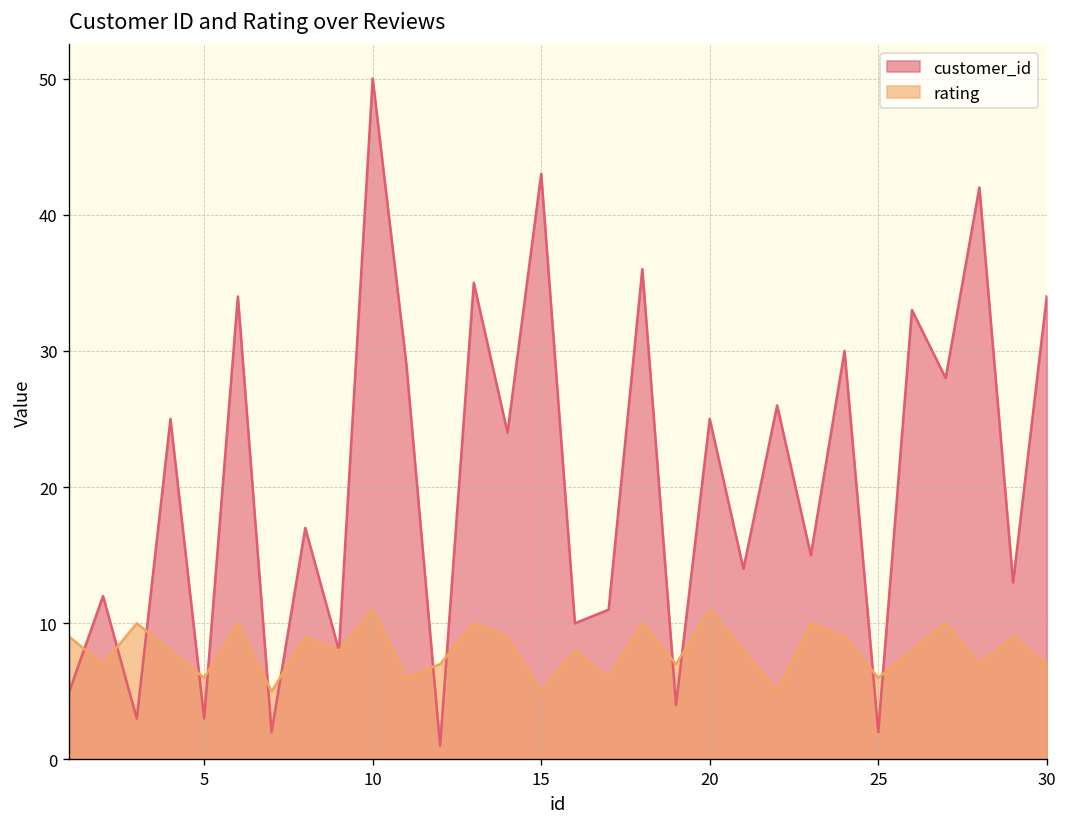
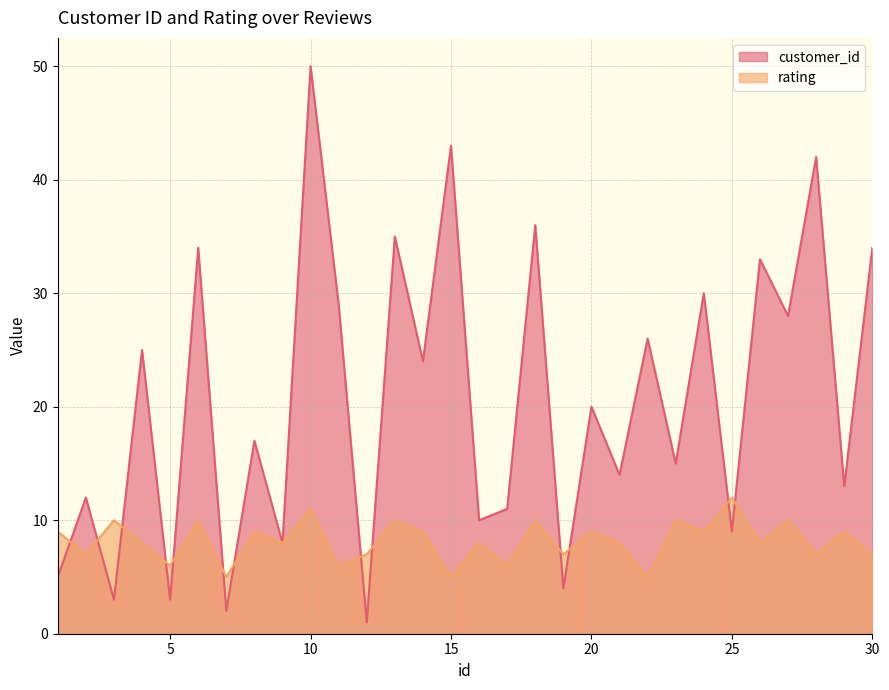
  {
    "customer_id": {
      "5": 3,
      "10": 50,
      "15": 43,
-     "20": 25,
-     "25": 2,
+     "20": 20,
+     "25": 9,
      "30": 34
    },
    "rating": {
      "5": 6,
      "10": 11,
      "15": 5,
-     "20": 11,
-     "25": 6,
+     "20": 9,
+     "25": 12,
      "30": 7
    }
  }
